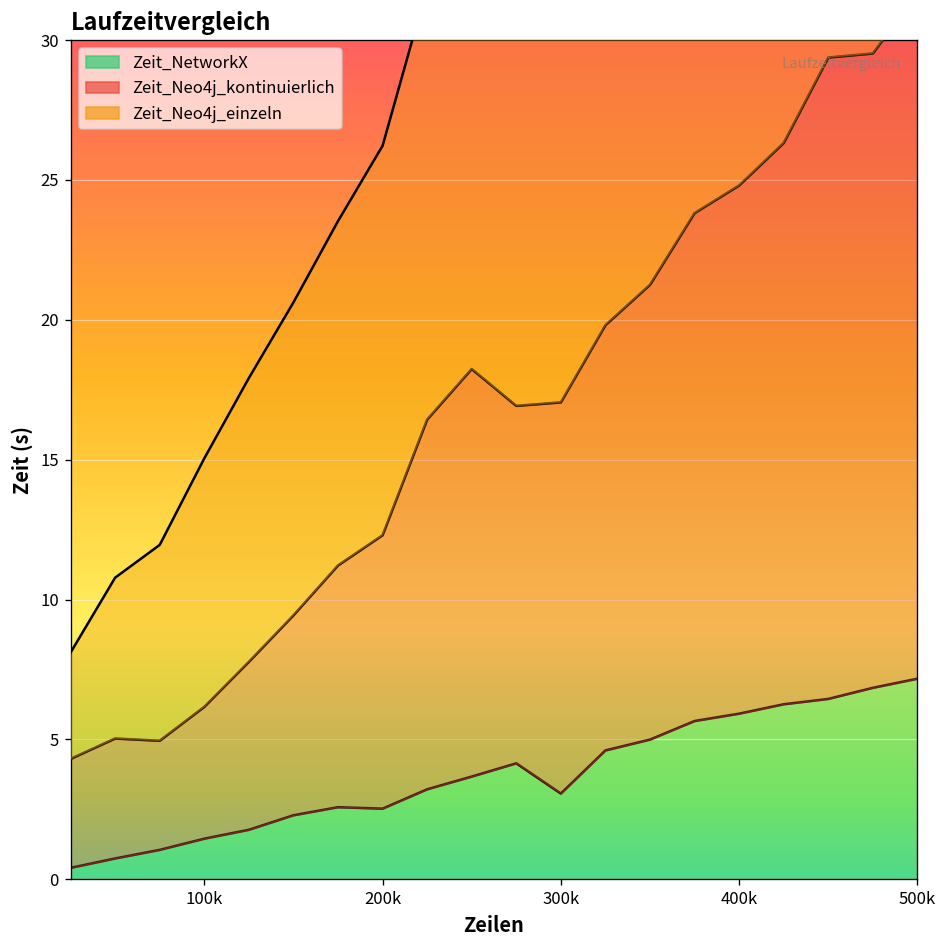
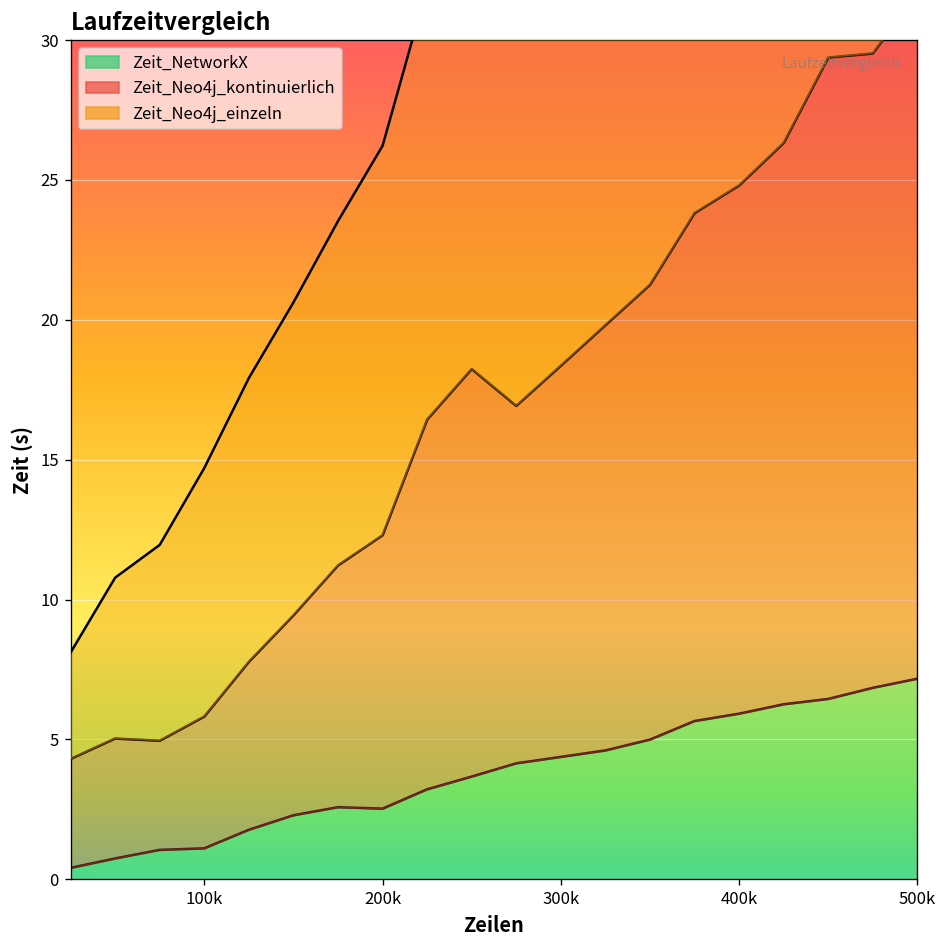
  {
    "Zeit_NetworkX": {
-     "100k": 1.5,
+     "100k": 1.1,
      "200k": 2.5,
-     "300k": 3.1,
+     "300k": 4.4,
      "400k": 5.9,
      "500k": 7.2
    }
  }
